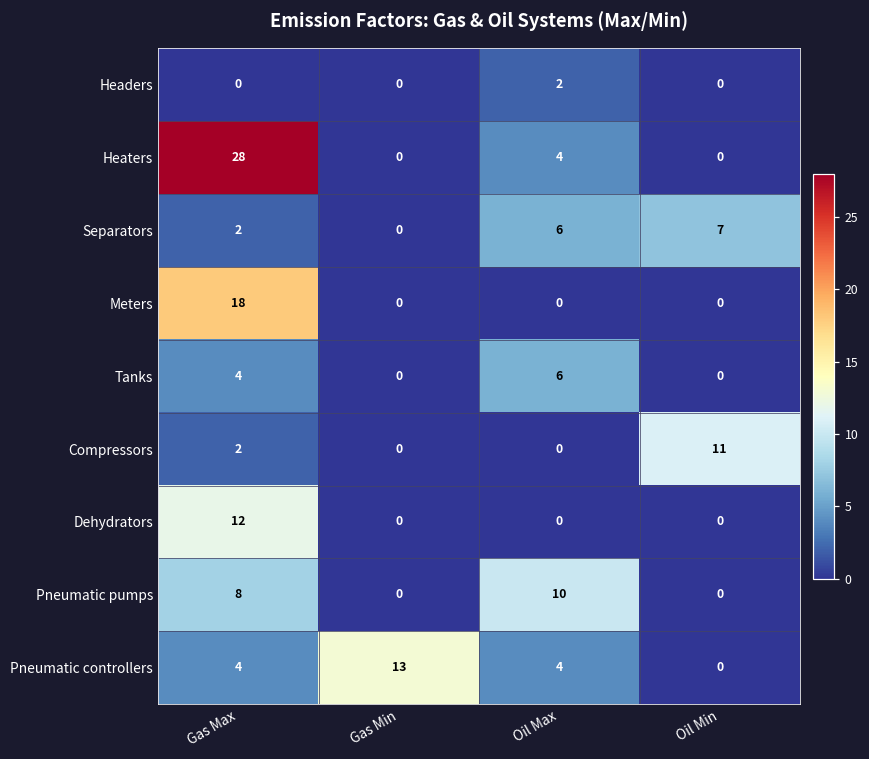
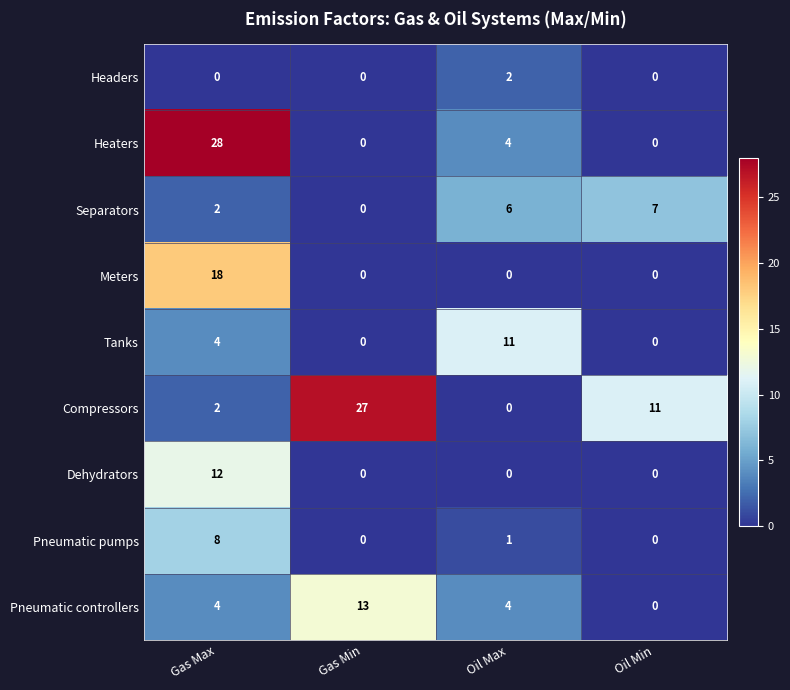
  {
    "Headers": {
      "Gas Max": 0,
      "Gas Min": 0,
      "Oil Max": 2,
      "Oil Min": 0
    },
    "Heaters": {
      "Gas Max": 28,
      "Gas Min": 0,
      "Oil Max": 4,
      "Oil Min": 0
    },
    "Separators": {
      "Gas Max": 2,
      "Gas Min": 0,
      "Oil Max": 6,
      "Oil Min": 7
    },
    "Meters": {
      "Gas Max": 18,
      "Gas Min": 0,
      "Oil Max": 0,
      "Oil Min": 0
    },
    "Tanks": {
      "Gas Max": 4,
      "Gas Min": 0,
-     "Oil Max": 6,
+     "Oil Max": 11,
      "Oil Min": 0
    },
    "Compressors": {
      "Gas Max": 2,
-     "Gas Min": 0,
+     "Gas Min": 27,
      "Oil Max": 0,
      "Oil Min": 11
    },
    "Dehydrators": {
      "Gas Max": 12,
      "Gas Min": 0,
      "Oil Max": 0,
      "Oil Min": 0
    },
    "Pneumatic pumps": {
      "Gas Max": 8,
      "Gas Min": 0,
-     "Oil Max": 10,
+     "Oil Max": 1,
      "Oil Min": 0
    },
    "Pneumatic controllers": {
      "Gas Max": 4,
      "Gas Min": 13,
      "Oil Max": 4,
      "Oil Min": 0
    }
  }
